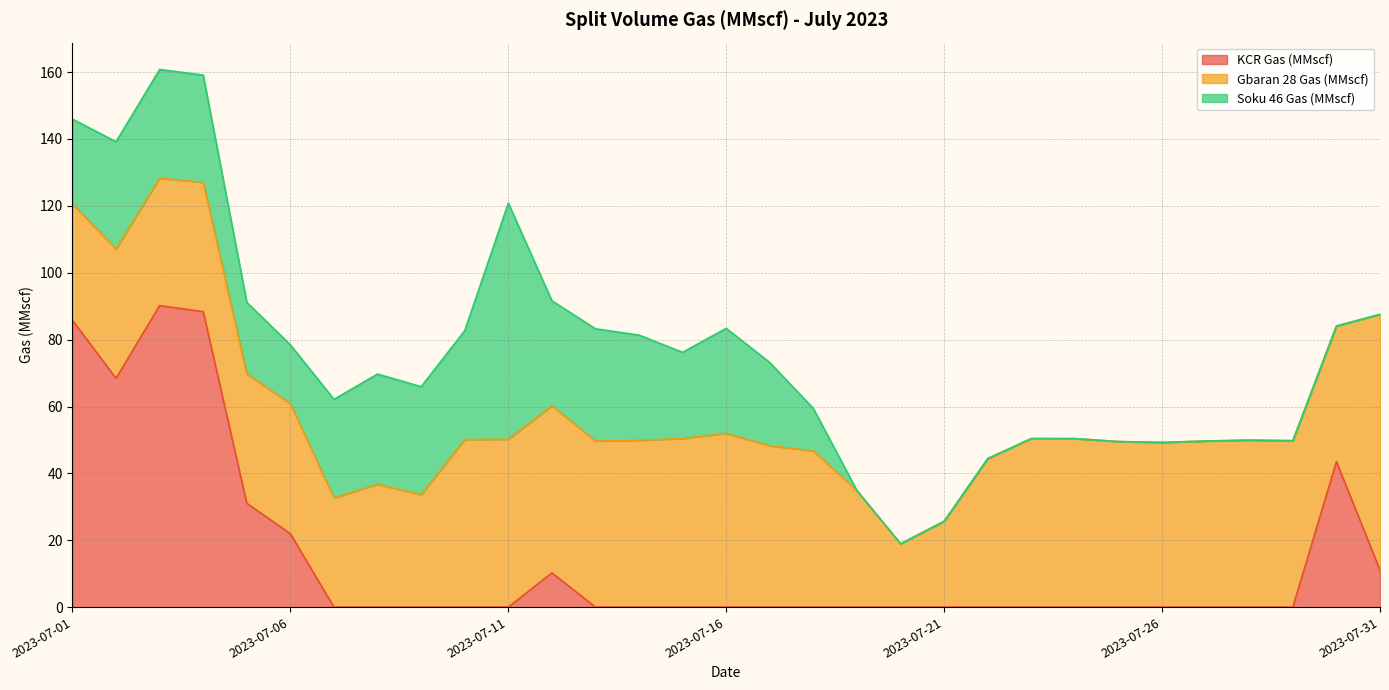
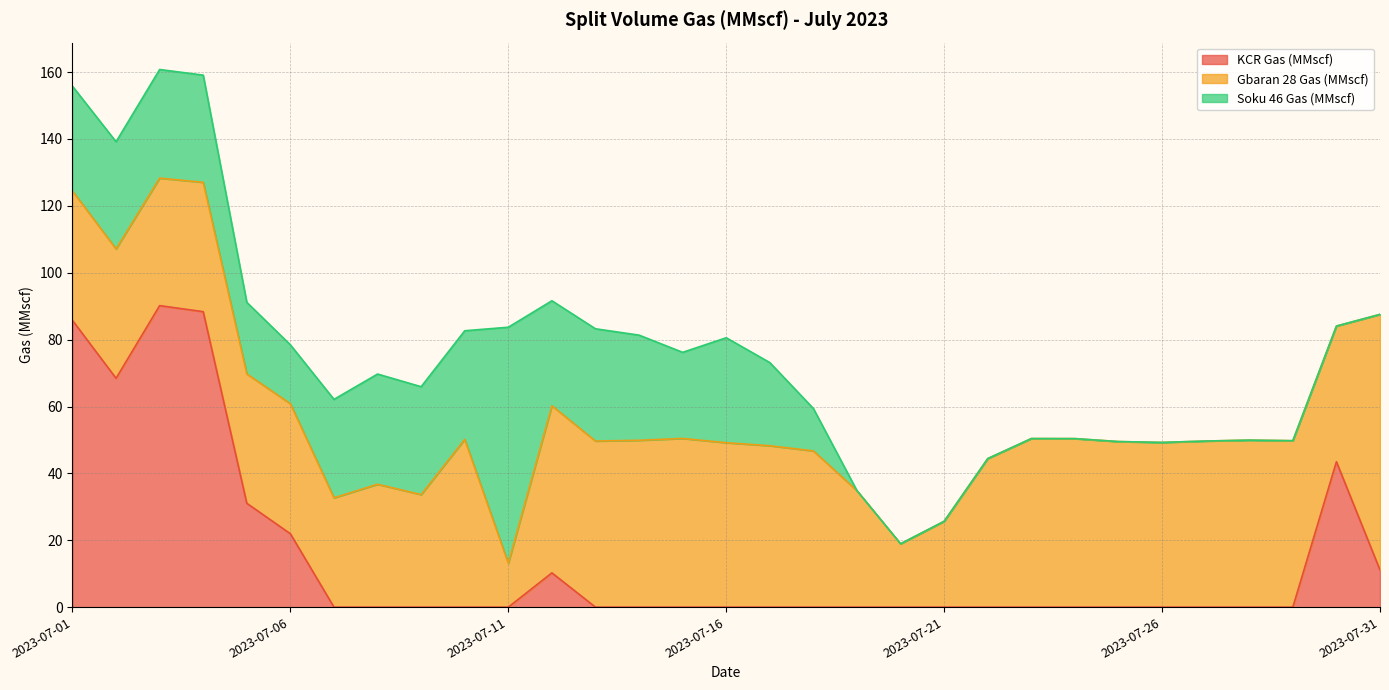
  {
    "KCR Gas (MMscf)": {
      "2023-07-01": 86,
      "2023-07-06": 22,
      "2023-07-11": 0,
      "2023-07-16": 0,
      "2023-07-21": 0,
      "2023-07-26": 0,
      "2023-07-31": 11
    },
    "Gbaran 28 Gas (MMscf)": {
-     "2023-07-01": 35,
+     "2023-07-01": 39,
      "2023-07-06": 39,
-     "2023-07-11": 50,
-     "2023-07-16": 52
+     "2023-07-11": 13,
+     "2023-07-16": 49
    },
    "Soku 46 Gas (MMscf)": {
-     "2023-07-01": 25,
+     "2023-07-01": 31,
      "2023-07-06": 18,
      "2023-07-11": 71,
      "2023-07-16": 31
    }
  }
